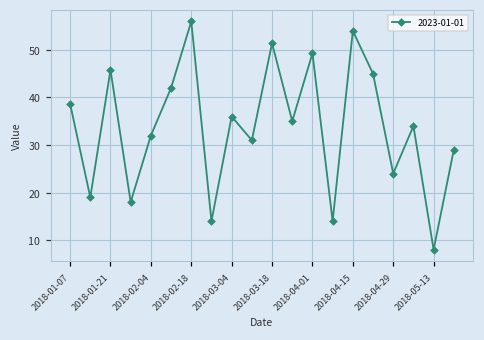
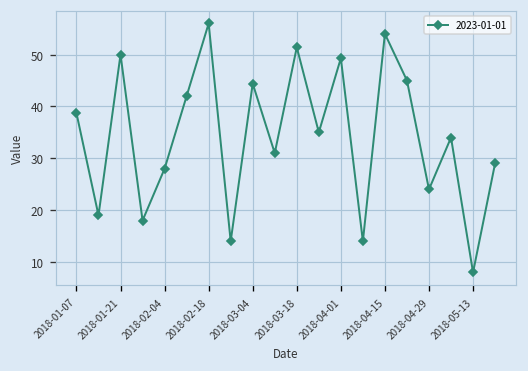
  {
    "2018-01-07": 39,
-   "2018-01-21": 46,
-   "2018-02-04": 32,
+   "2018-01-21": 50,
+   "2018-02-04": 28,
    "2018-02-18": 56,
-   "2018-03-04": 36,
+   "2018-03-04": 44,
    "2018-03-18": 51,
    "2018-04-01": 49,
    "2018-04-15": 54,
    "2018-04-29": 24,
    "2018-05-13": 8
  }
